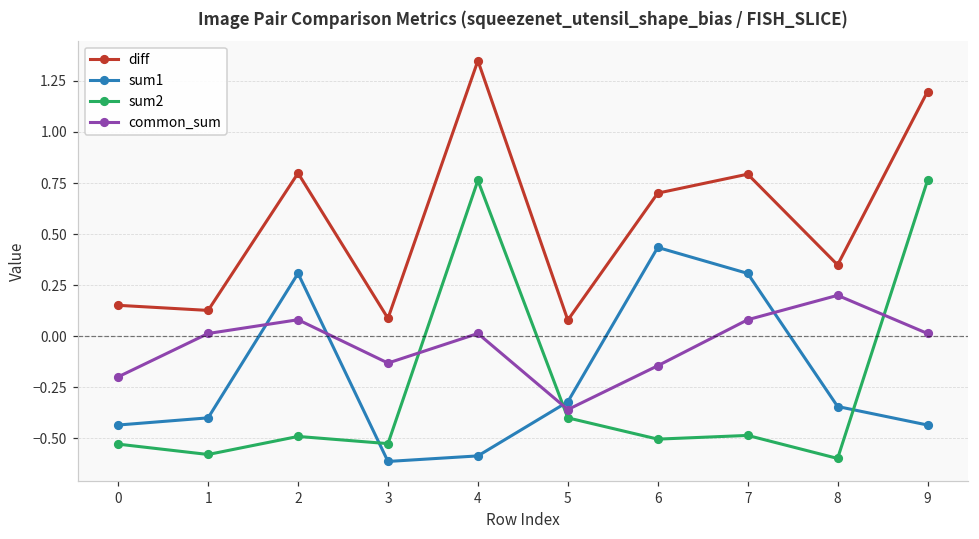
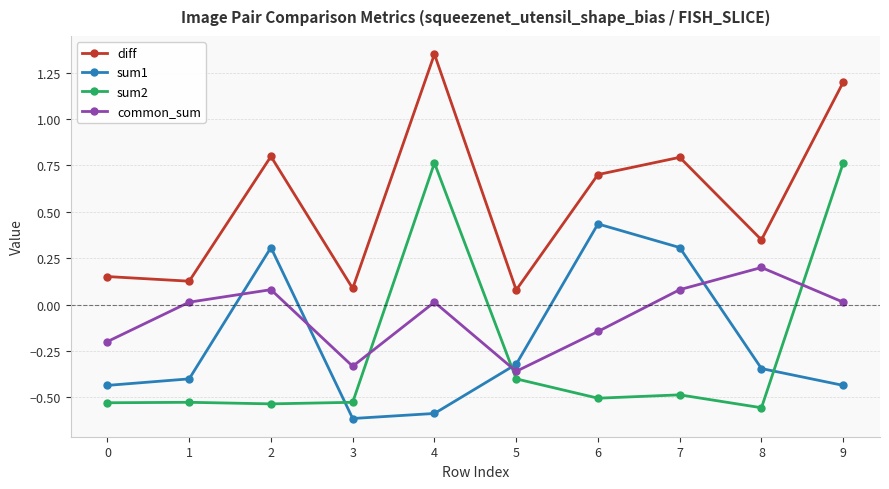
  {
    "diff": {
      "0": 0.15,
      "1": 0.13,
      "2": 0.80,
      "3": 0.09,
      "4": 1.35,
      "5": 0.08,
      "6": 0.70,
      "7": 0.79,
      "8": 0.35,
      "9": 1.20
    },
    "sum1": {
      "0": -0.44,
      "1": -0.40,
      "2": 0.31,
      "3": -0.61,
      "4": -0.59,
      "5": -0.32,
      "6": 0.43,
      "7": 0.31,
      "8": -0.34,
      "9": -0.44
    },
    "sum2": {
      "0": -0.53,
-     "1": -0.58,
-     "2": -0.49,
+     "1": -0.53,
+     "2": -0.53,
      "3": -0.53,
      "4": 0.76,
      "5": -0.40,
      "6": -0.50,
      "7": -0.49,
-     "8": -0.60,
+     "8": -0.56,
      "9": 0.76
    },
    "common_sum": {
      "0": -0.20,
      "1": 0.01,
      "2": 0.08,
-     "3": -0.13,
+     "3": -0.33,
      "4": 0.01,
      "5": -0.36,
      "6": -0.14,
      "7": 0.08,
      "8": 0.20,
      "9": 0.01
    }
  }
